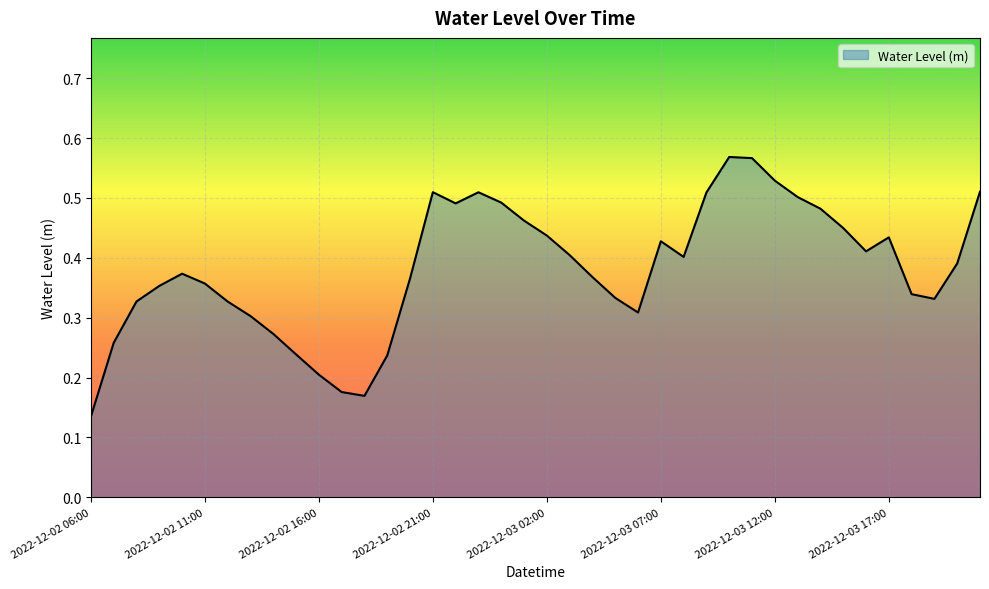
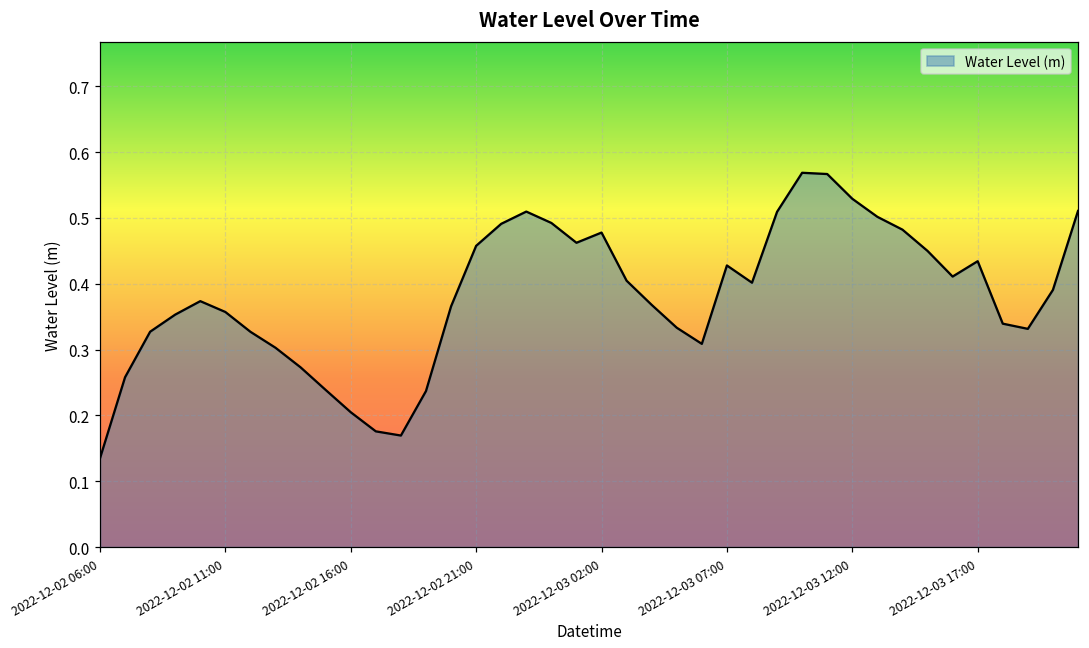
  {
    "2022-12-02 06:00": 0.13,
    "2022-12-02 11:00": 0.36,
    "2022-12-02 16:00": 0.20,
-   "2022-12-02 21:00": 0.51,
-   "2022-12-03 02:00": 0.44,
+   "2022-12-02 21:00": 0.46,
+   "2022-12-03 02:00": 0.48,
    "2022-12-03 07:00": 0.43,
    "2022-12-03 12:00": 0.53,
    "2022-12-03 17:00": 0.43
  }
